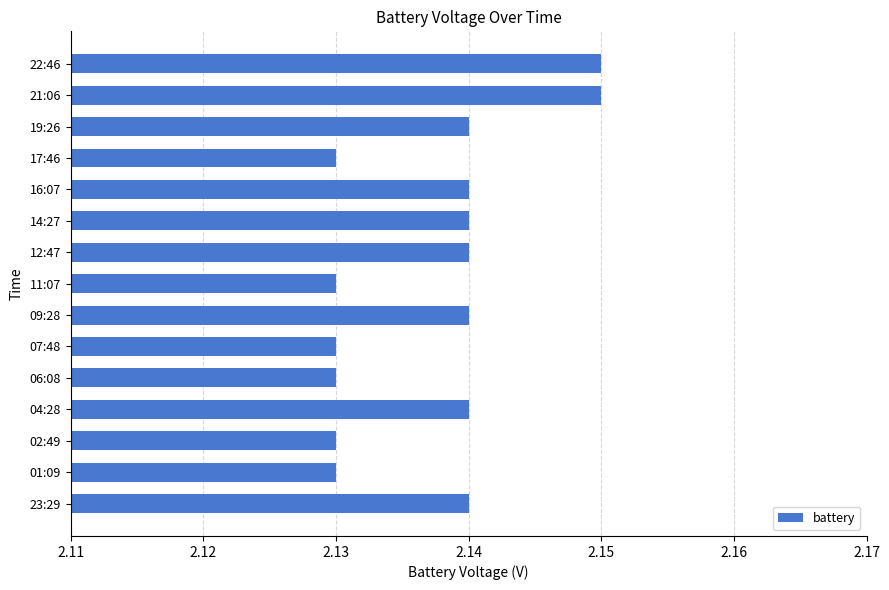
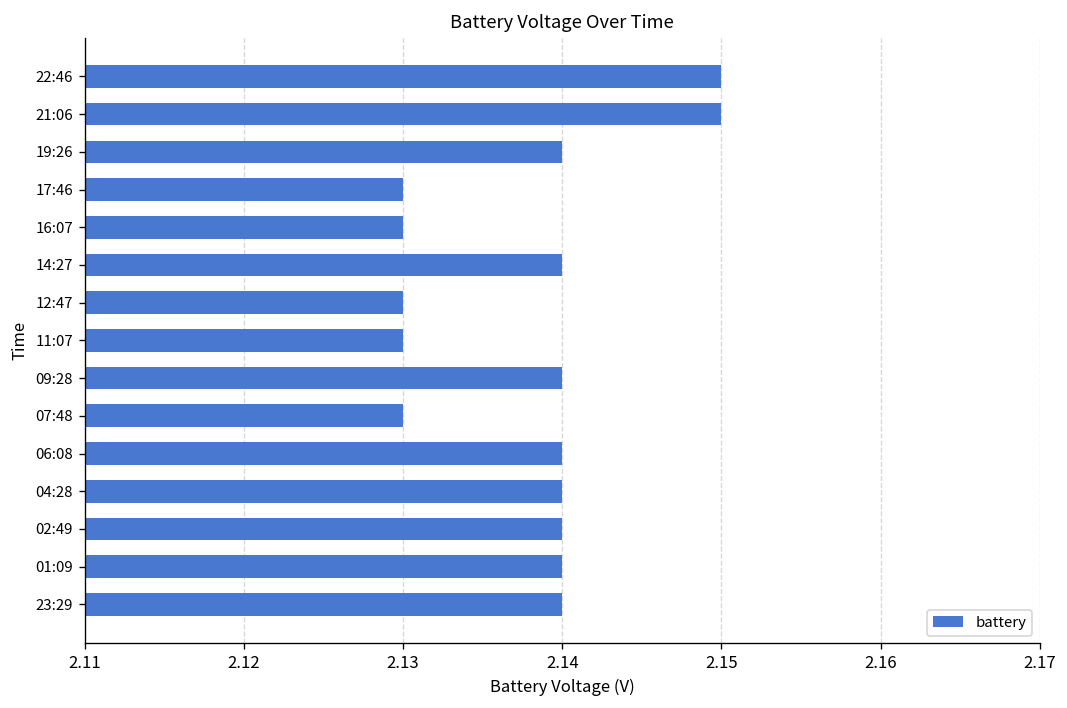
  {
    "22:46": 2.15,
    "21:06": 2.15,
    "19:26": 2.14,
    "17:46": 2.13,
-   "16:07": 2.14,
+   "16:07": 2.13,
    "14:27": 2.14,
-   "12:47": 2.14,
+   "12:47": 2.13,
    "11:07": 2.13,
    "09:28": 2.14,
    "07:48": 2.13,
-   "06:08": 2.13,
+   "06:08": 2.14,
    "04:28": 2.14,
-   "02:49": 2.13,
-   "01:09": 2.13,
+   "02:49": 2.14,
+   "01:09": 2.14,
    "23:29": 2.14
  }
